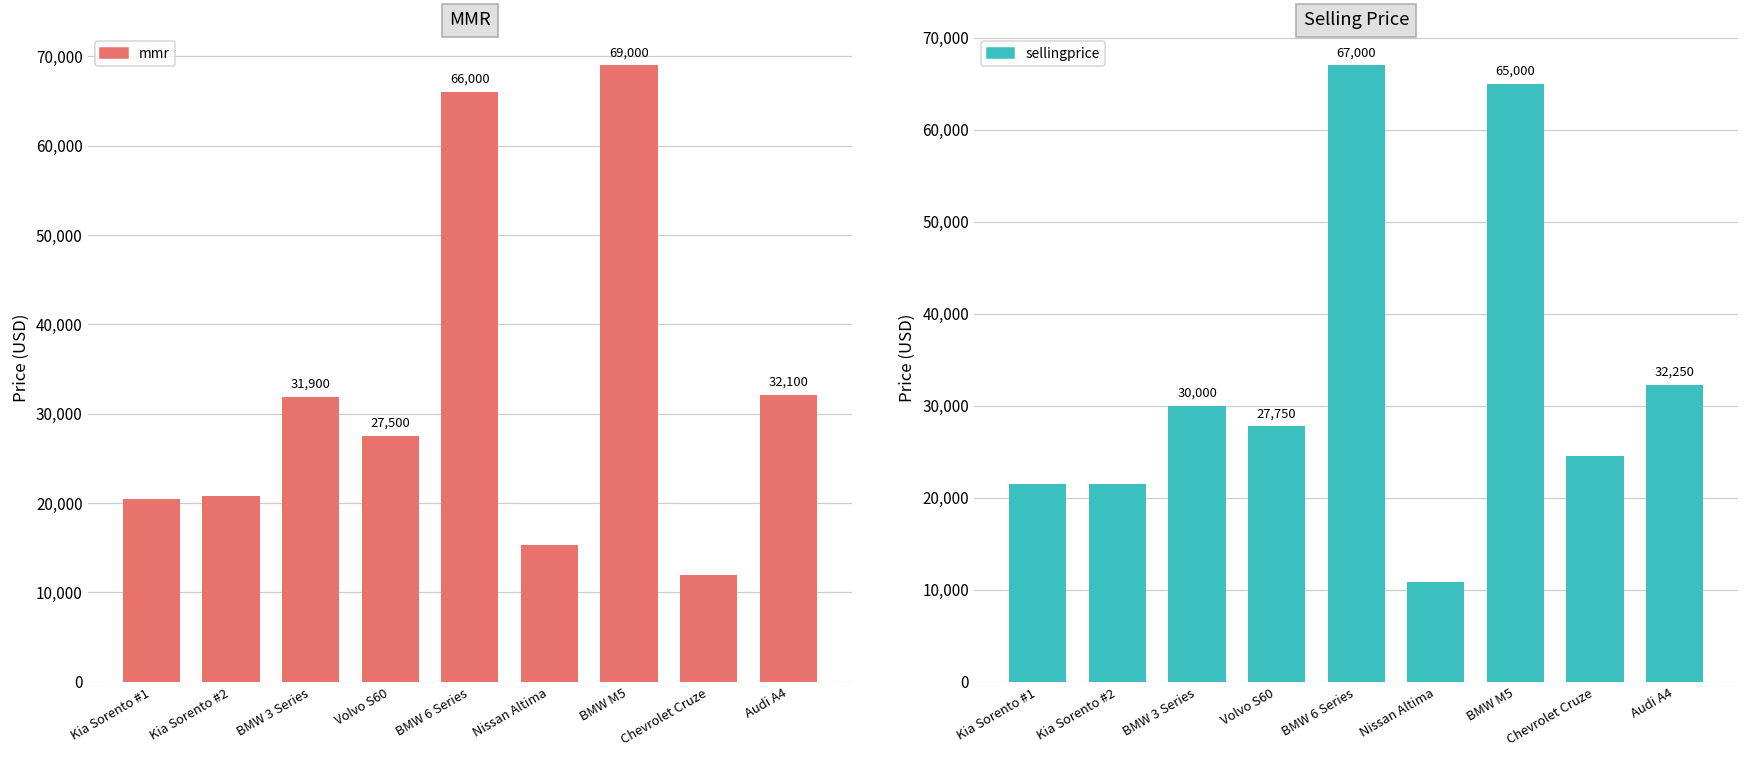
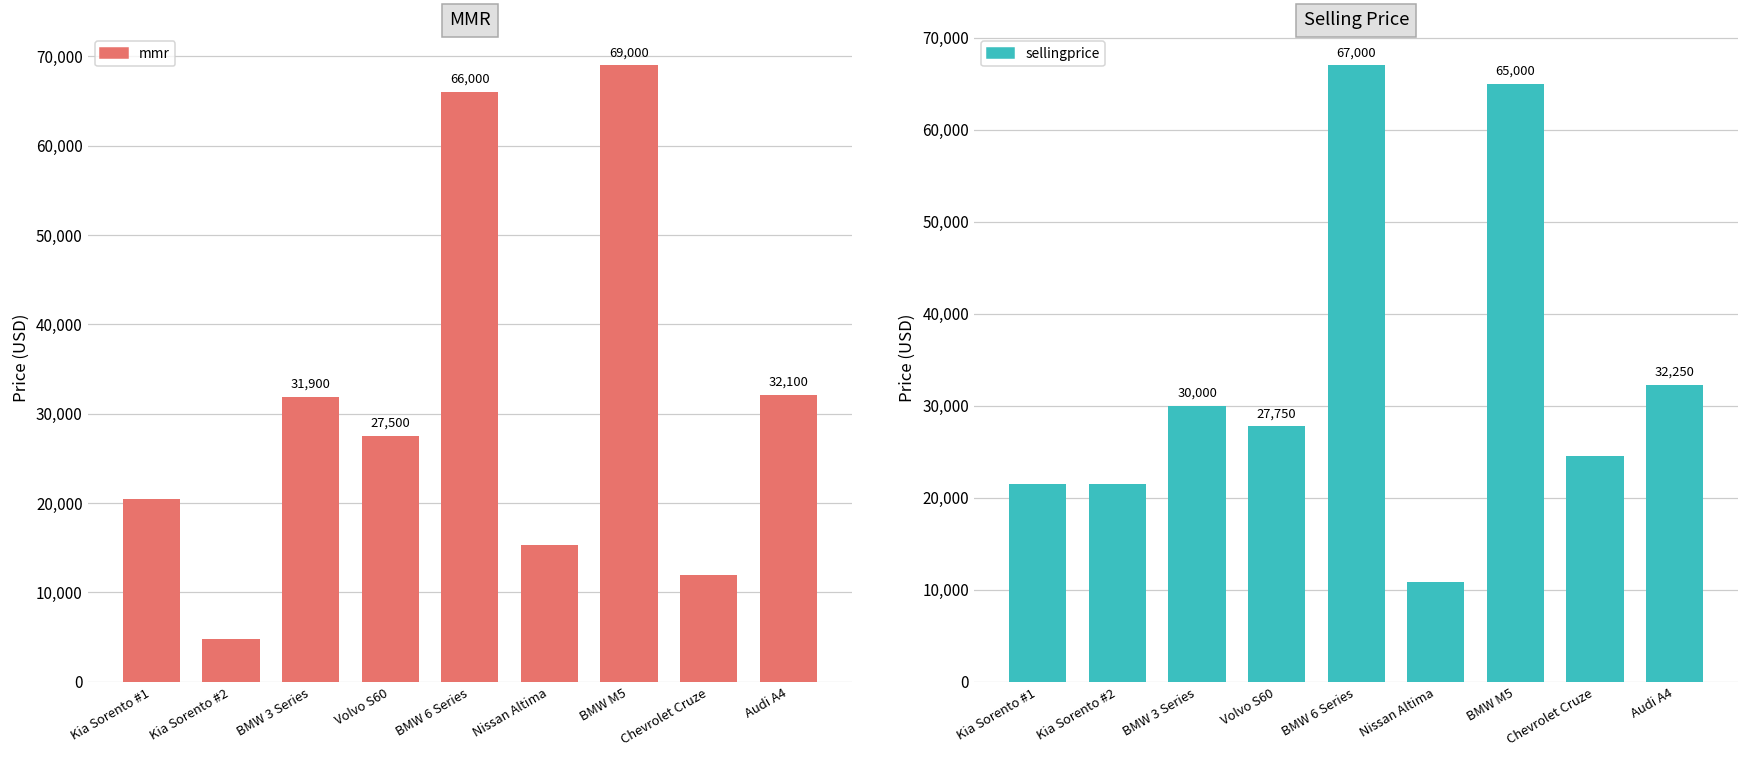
  {
    "MMR": {
      "Kia Sorento #1": "21,000",
-     "Kia Sorento #2": "21,000",
+     "Kia Sorento #2": "5,000",
      "Nissan Altima": "15,000",
      "Chevrolet Cruze": "12,000"
    },
    "Selling Price": {
      "BMW 3 Series": "30,000",
      "Volvo S60": "27,750",
      "BMW 6 Series": "67,000",
      "BMW M5": "65,000",
      "Audi A4": "32,250"
    }
  }
